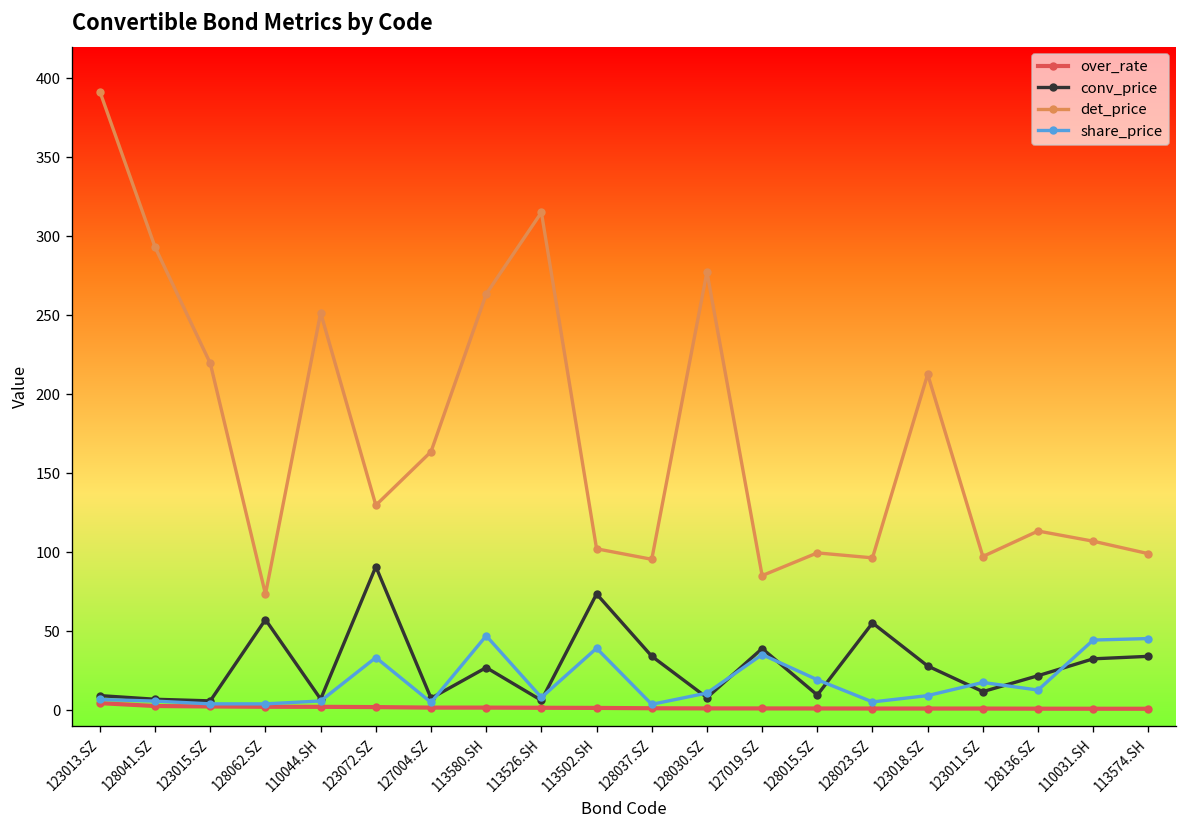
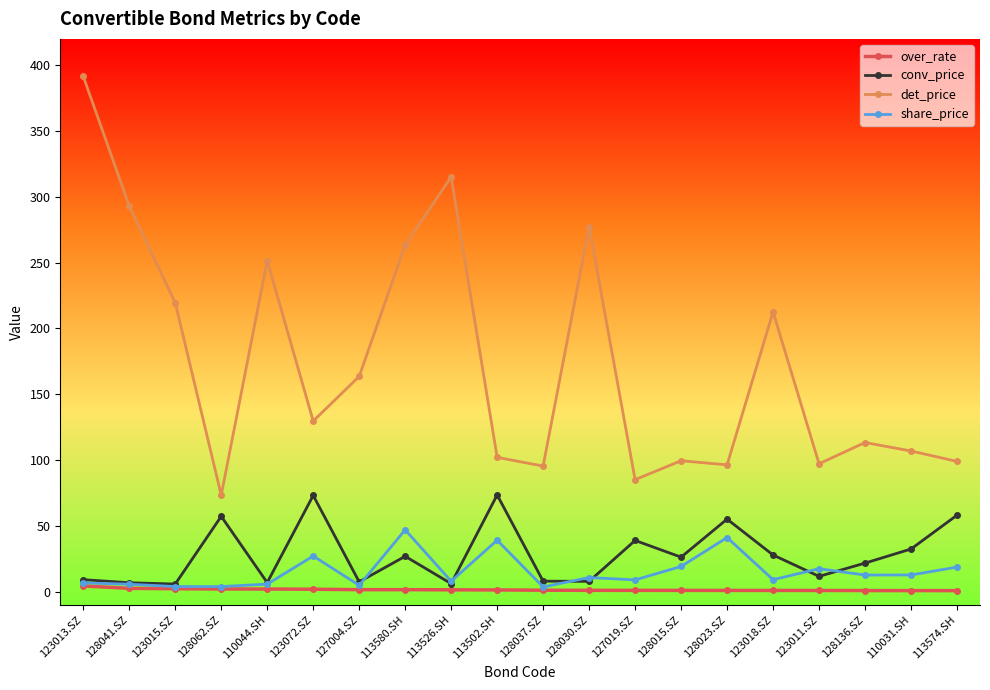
  {
    "conv_price": {
      "123013.SZ": 9,
      "128062.SZ": 57,
-     "123072.SZ": 91,
+     "123072.SZ": 73,
      "127004.SZ": 7,
      "113580.SH": 27,
      "113502.SH": 73,
-     "128037.SZ": 34,
+     "128037.SZ": 8,
      "128030.SZ": 8,
      "127019.SZ": 39,
-     "128015.SZ": 9,
+     "128015.SZ": 26,
      "128023.SZ": 55,
      "123018.SZ": 28,
      "123011.SZ": 12,
      "128136.SZ": 22,
      "110031.SH": 32,
-     "113574.SH": 34
+     "113574.SH": 58
    },
    "share_price": {
      "123013.SZ": 7,
-     "123072.SZ": 33,
+     "123072.SZ": 27,
      "127004.SZ": 5,
      "113580.SH": 47,
      "113502.SH": 39,
      "128037.SZ": 4,
      "128030.SZ": 11,
-     "127019.SZ": 35,
+     "127019.SZ": 9,
      "128015.SZ": 19,
-     "128023.SZ": 5,
+     "128023.SZ": 41,
      "123018.SZ": 9,
      "123011.SZ": 17,
      "128136.SZ": 13,
-     "110031.SH": 44,
-     "113574.SH": 45
+     "110031.SH": 13,
+     "113574.SH": 19
    }
  }
